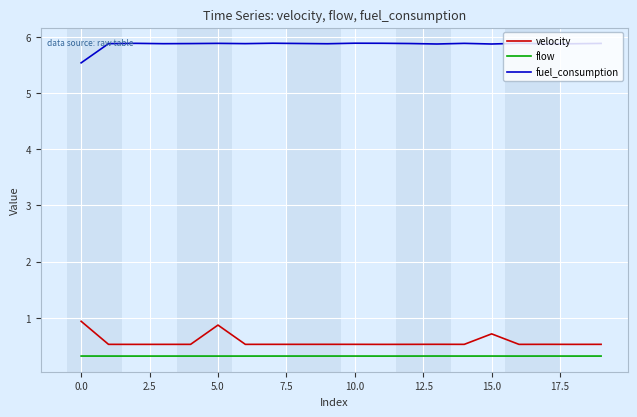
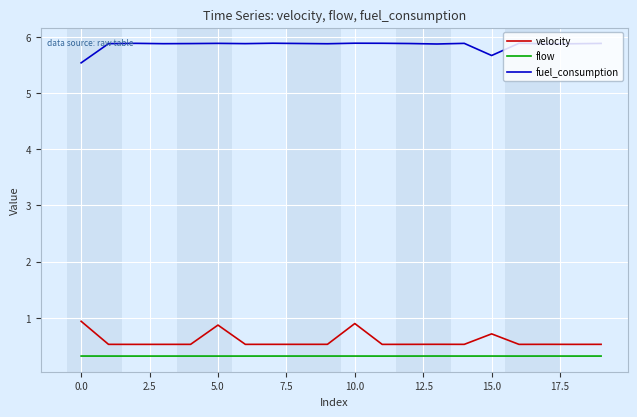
  {
    "velocity": {
      "0.0": 0.9,
      "5.0": 0.9,
-     "10.0": 0.5,
+     "10.0": 0.9,
      "15.0": 0.7
    },
    "flow": {
      "0.0": 0.3,
      "5.0": 0.3,
      "10.0": 0.3,
      "15.0": 0.3
    },
    "fuel_consumption": {
      "0.0": 5.5,
      "5.0": 5.9,
      "10.0": 5.9,
-     "15.0": 5.9
+     "15.0": 5.7
    }
  }
